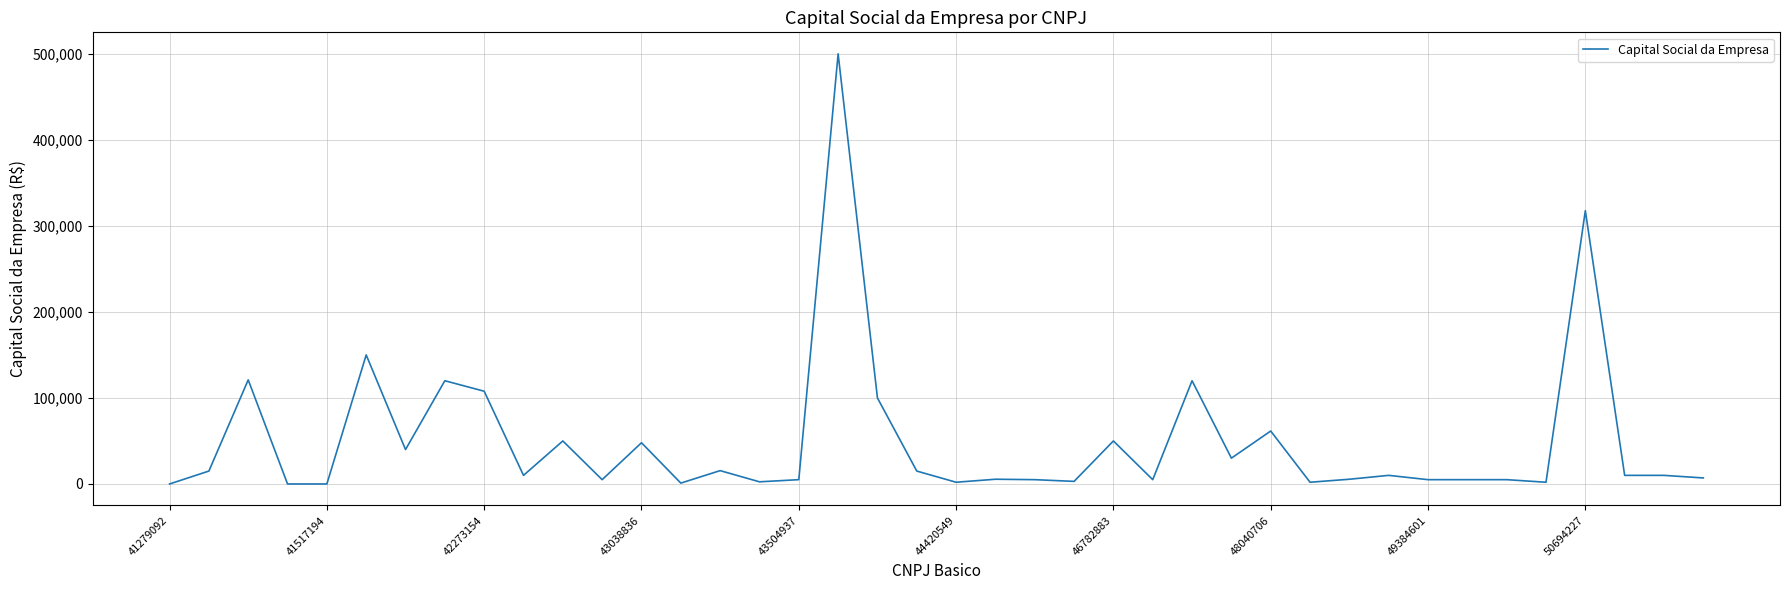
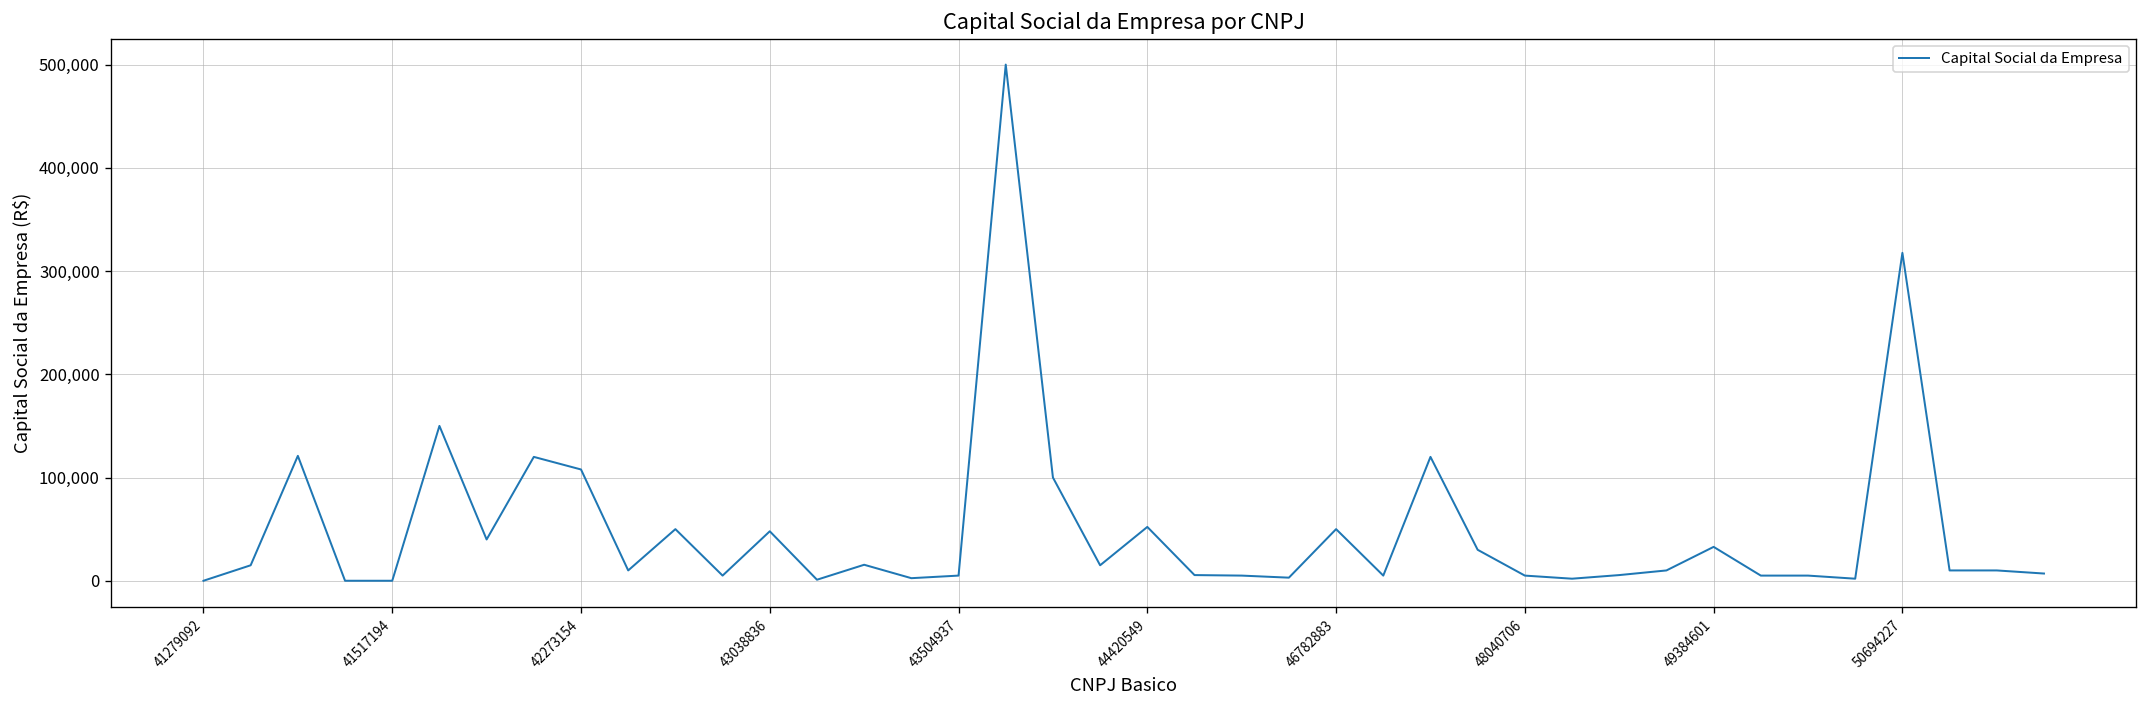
  {
    "41279092": "0",
    "41517194": "0",
    "42273154": "110,000",
    "43038836": "50,000",
    "43504937": "10,000",
-   "44420549": "0",
+   "44420549": "50,000",
    "46782883": "50,000",
-   "48040706": "60,000",
-   "49384601": "10,000",
+   "48040706": "10,000",
+   "49384601": "30,000",
    "50694227": "320,000"
  }
